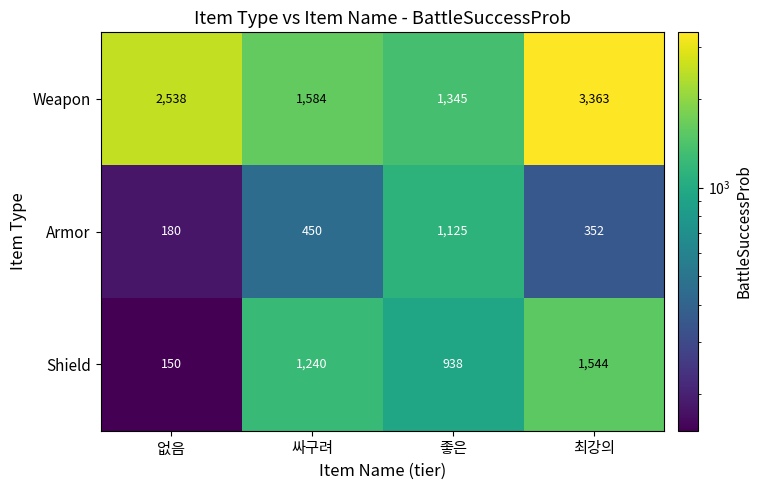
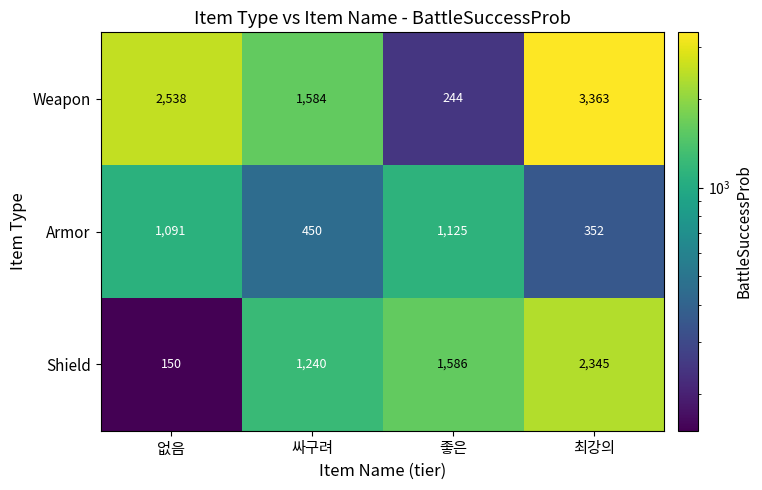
  {
    "Weapon": {
      "없음": "2,538",
      "싸구려": "1,584",
-     "좋은": "1,345",
+     "좋은": "244",
      "최강의": "3,363"
    },
    "Armor": {
-     "없음": "180",
+     "없음": "1,091",
      "싸구려": "450",
      "좋은": "1,125",
      "최강의": "352"
    },
    "Shield": {
      "없음": "150",
      "싸구려": "1,240",
-     "좋은": "938",
-     "최강의": "1,544"
+     "좋은": "1,586",
+     "최강의": "2,345"
    }
  }
